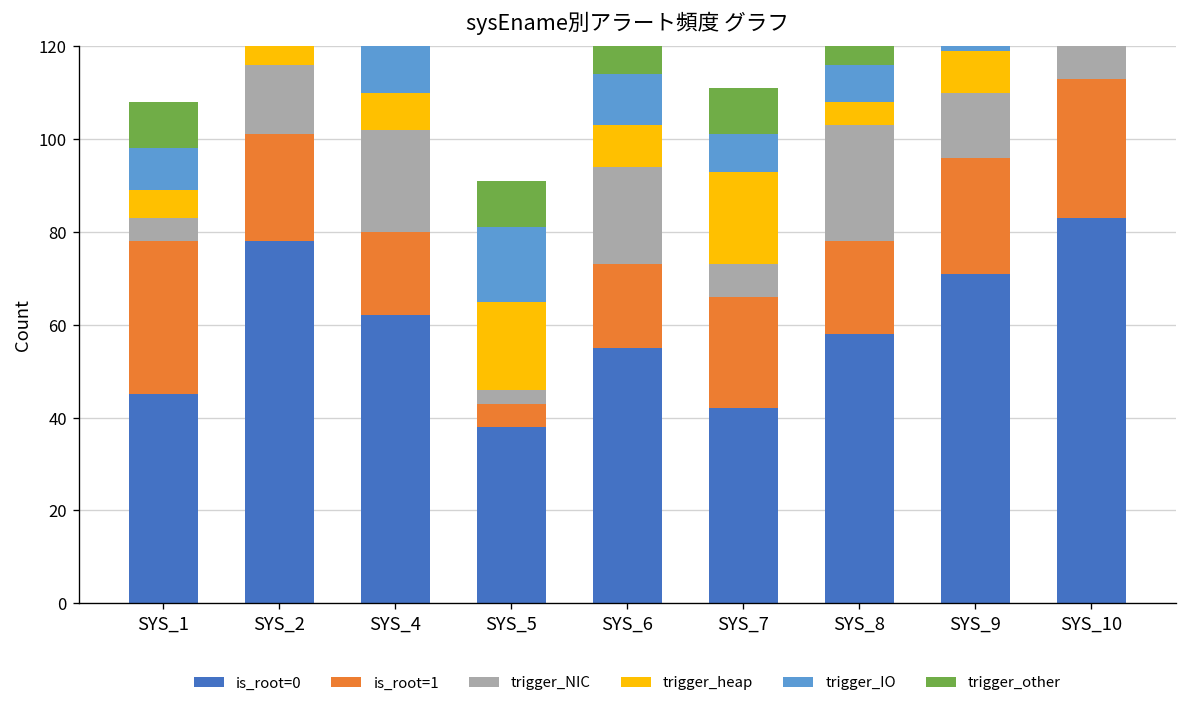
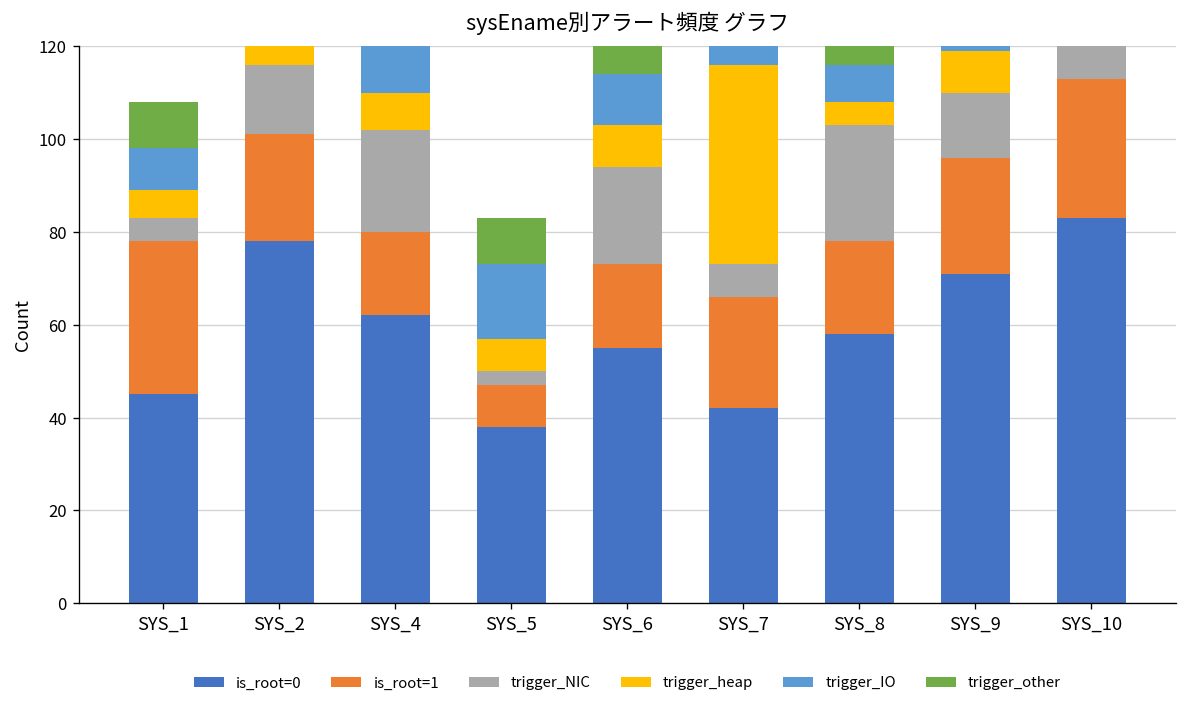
  {
    "is_root=1": {
      "SYS_1": 33,
      "SYS_2": 23,
      "SYS_4": 18,
-     "SYS_5": 5,
+     "SYS_5": 9,
      "SYS_6": 18,
      "SYS_7": 24,
      "SYS_8": 20,
      "SYS_9": 25,
      "SYS_10": 30
    },
    "trigger_NIC": {
      "SYS_1": 5,
      "SYS_2": 15,
      "SYS_4": 22,
      "SYS_5": 3,
      "SYS_6": 21,
      "SYS_7": 7,
      "SYS_8": 25,
      "SYS_9": 14
    },
    "trigger_heap": {
      "SYS_1": 6,
      "SYS_4": 8,
-     "SYS_5": 19,
+     "SYS_5": 7,
      "SYS_6": 9,
-     "SYS_7": 20,
+     "SYS_7": 43,
      "SYS_8": 5,
      "SYS_9": 9
    },
    "trigger_other": {
      "SYS_1": 10,
      "SYS_5": 10
    }
  }
